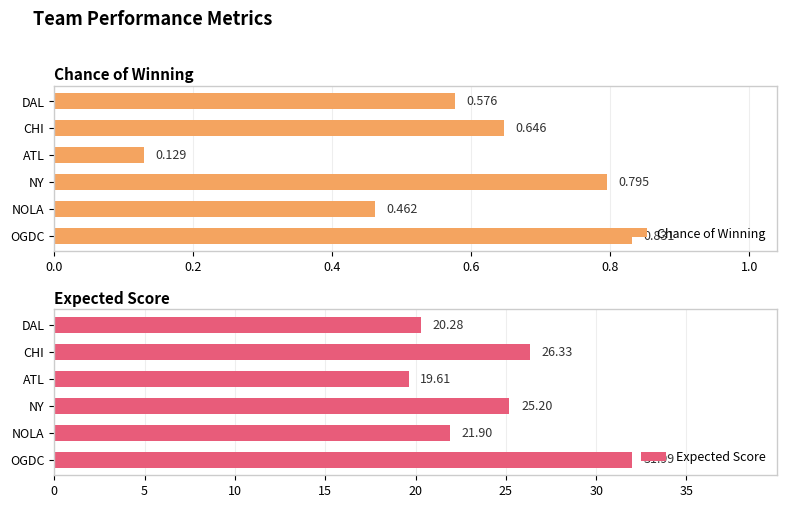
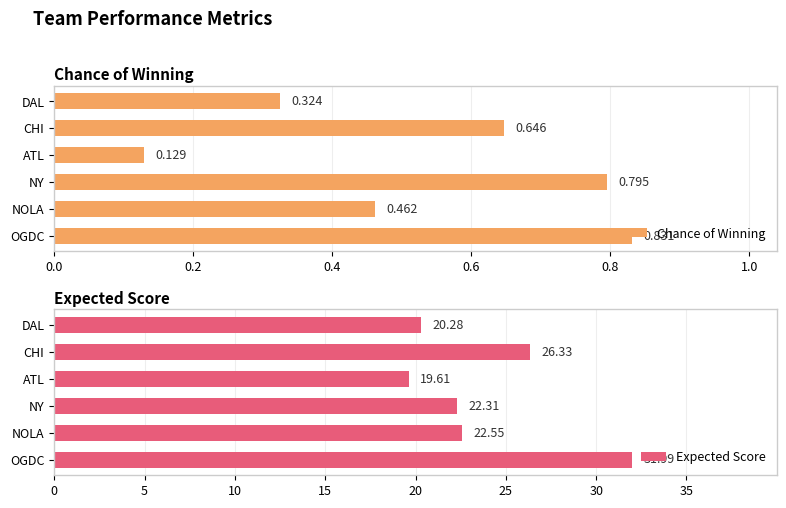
  {
    "Chance of Winning": {
-     "DAL": 0.576,
+     "DAL": 0.324,
      "CHI": 0.646,
      "ATL": 0.129,
      "NY": 0.795,
      "NOLA": 0.462,
      "OGDC": 0.831
    },
    "Expected Score": {
      "DAL": 20.28,
      "CHI": 26.33,
      "ATL": 19.61,
-     "NY": 25.20,
-     "NOLA": 21.90,
+     "NY": 22.31,
+     "NOLA": 22.55,
      "OGDC": 31.99
    }
  }
